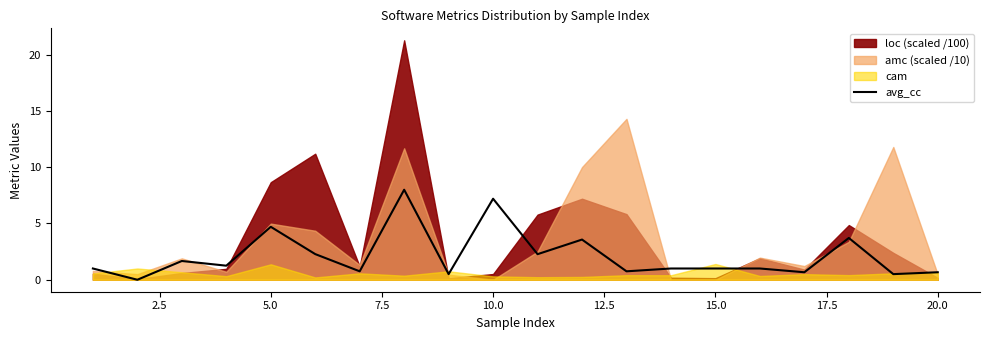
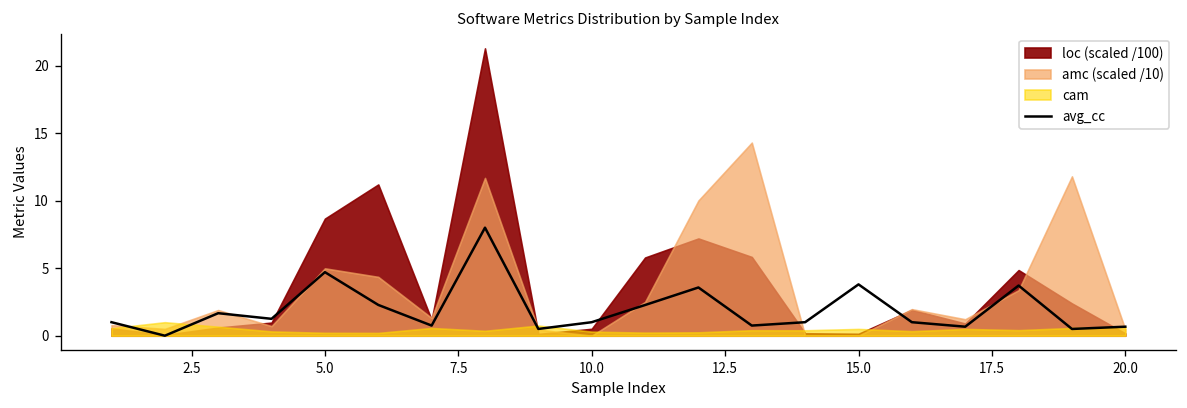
  {
    "avg_cc": {
      "5.0": 4.7,
-     "10.0": 7.2,
-     "15.0": 1.0
+     "10.0": 1.0,
+     "15.0": 3.8
    },
    "loc (scaled /100)": {
      "5.0": 8.7
    },
    "amc (scaled /10)": {
      "5.0": 5.0,
      "10.0": 0.0
    },
    "cam": {
-     "5.0": 1.4,
-     "15.0": 1.4
+     "5.0": 0.2,
+     "15.0": 0.5
    }
  }
